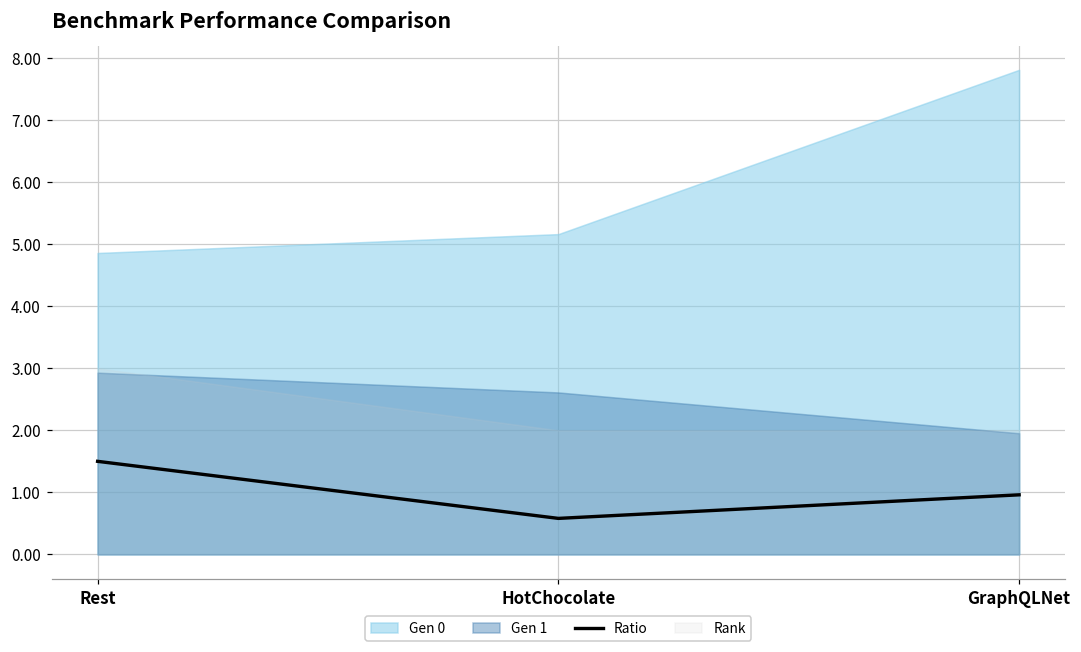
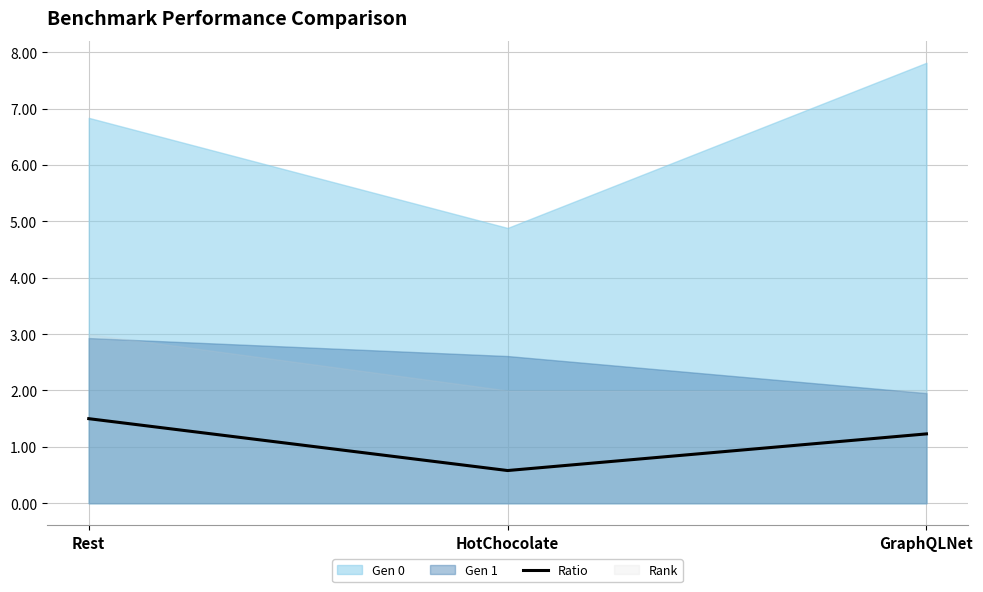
  {
    "Gen 0": {
-     "Rest": 4.9,
-     "HotChocolate": 5.2,
+     "Rest": 6.8,
+     "HotChocolate": 4.9,
      "GraphQLNet": 7.8
    },
    "Ratio": {
      "Rest": 1.5,
      "HotChocolate": 0.6,
-     "GraphQLNet": 1.0
+     "GraphQLNet": 1.2
    },
    "Gen 1": {
      "Rest": 2.9,
      "HotChocolate": 2.6,
      "GraphQLNet": 2.0
    },
    "Rank": {
      "Rest": 3.0,
      "HotChocolate": 2.0,
      "GraphQLNet": 2.0
    }
  }
